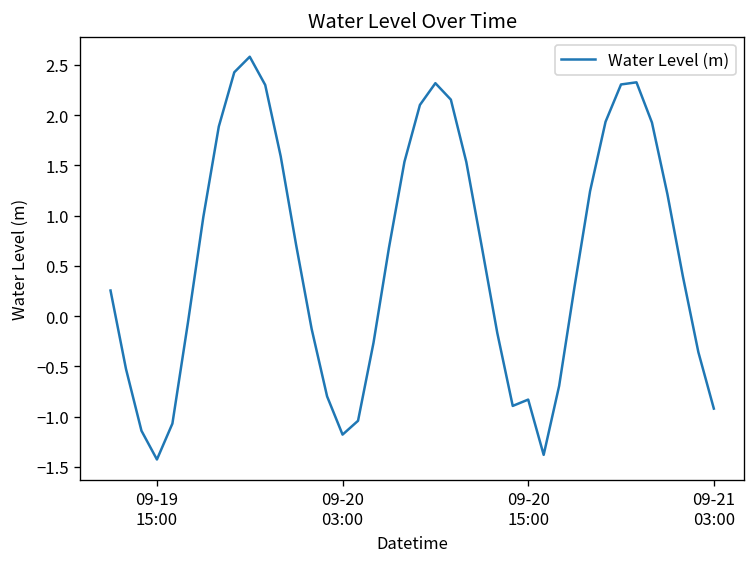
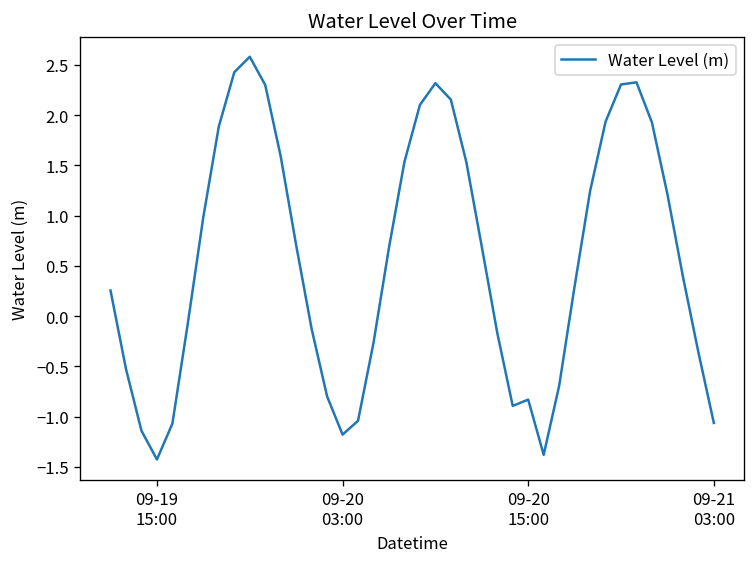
  {
    "09-19 15:00": -1.4,
    "09-20 03:00": -1.2,
    "09-20 15:00": -0.8,
-   "09-21 03:00": -0.9
+   "09-21 03:00": -1.1
  }
